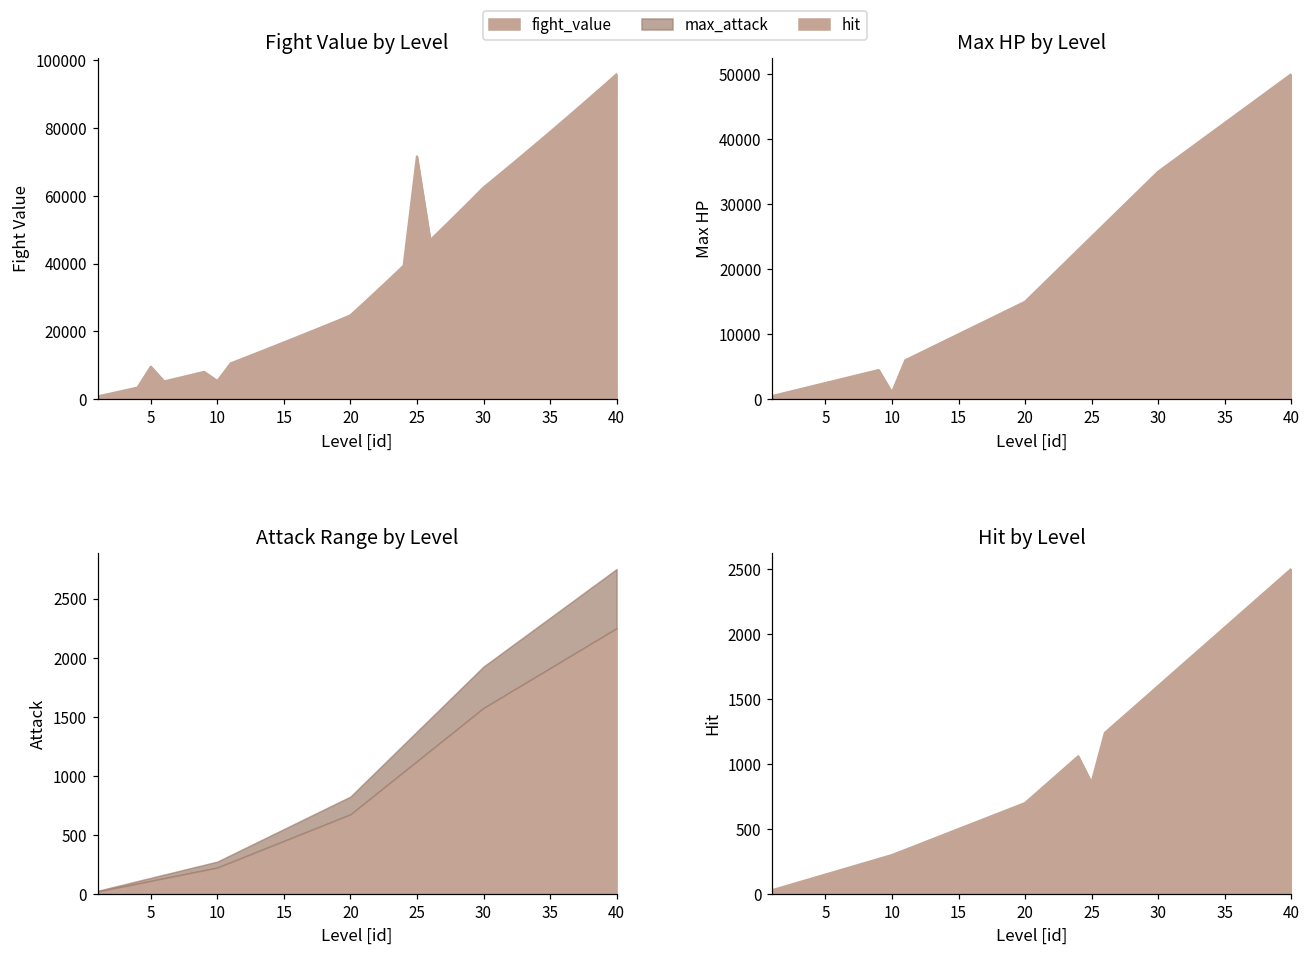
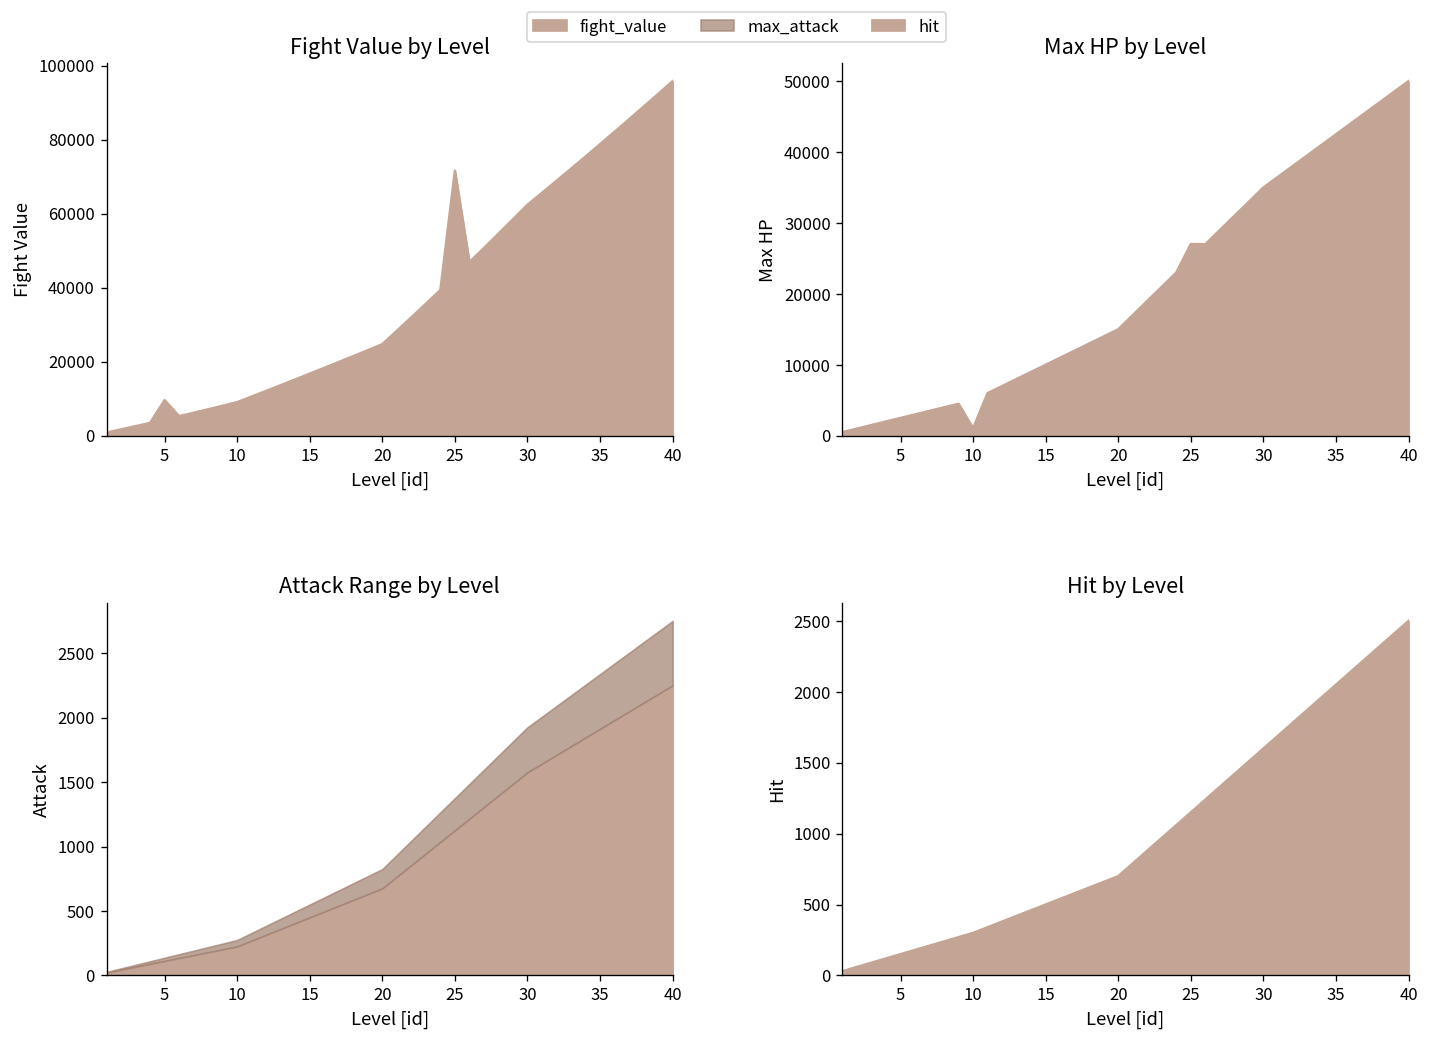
  {
    "Fight Value by Level": {
      "5": 10000,
-     "10": 5000,
+     "10": 9000,
      "15": 17000,
      "20": 25000,
      "25": 72000,
      "30": 62000,
      "35": 79000,
      "40": 96000
    },
    "Max HP by Level": {
      "5": 3000,
      "10": 1000,
      "15": 10000,
      "20": 15000,
-     "25": 25000,
+     "25": 27000,
      "30": 35000,
      "35": 43000,
      "40": 50000
    },
    "Hit by Level": {
      "5": 150,
      "10": 300,
      "15": 500,
      "20": 700,
-     "25": 860,
+     "25": 1150,
      "30": 1600,
      "35": 2050,
      "40": 2500
    }
  }
